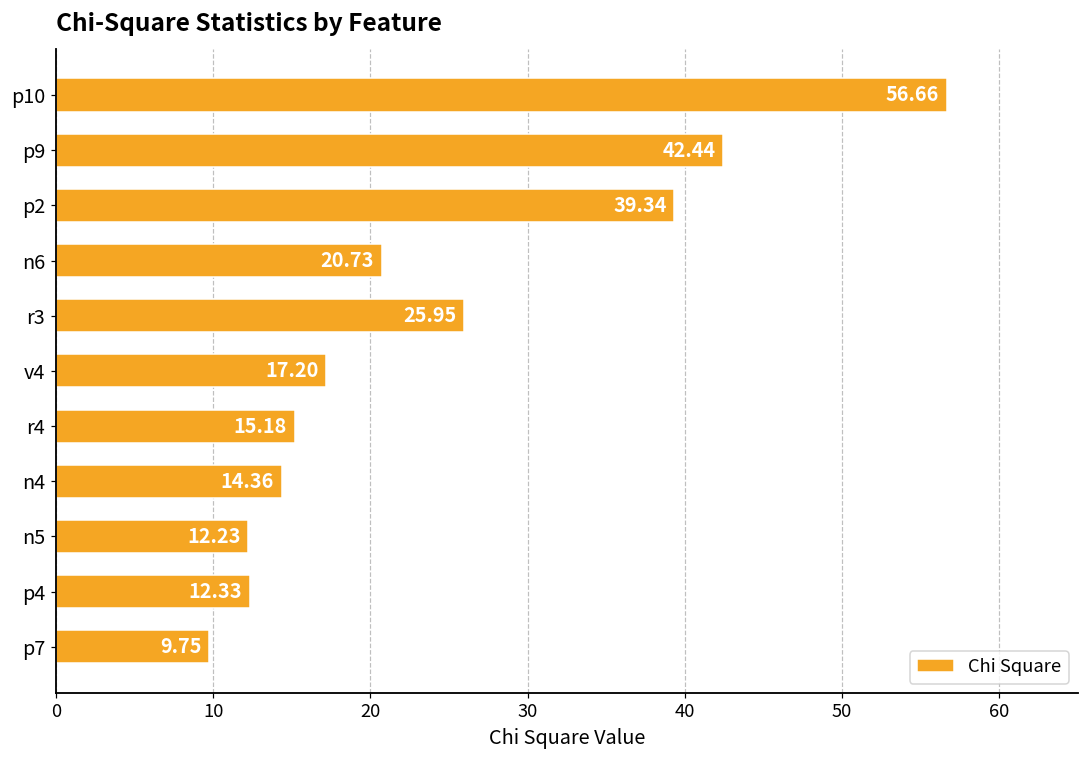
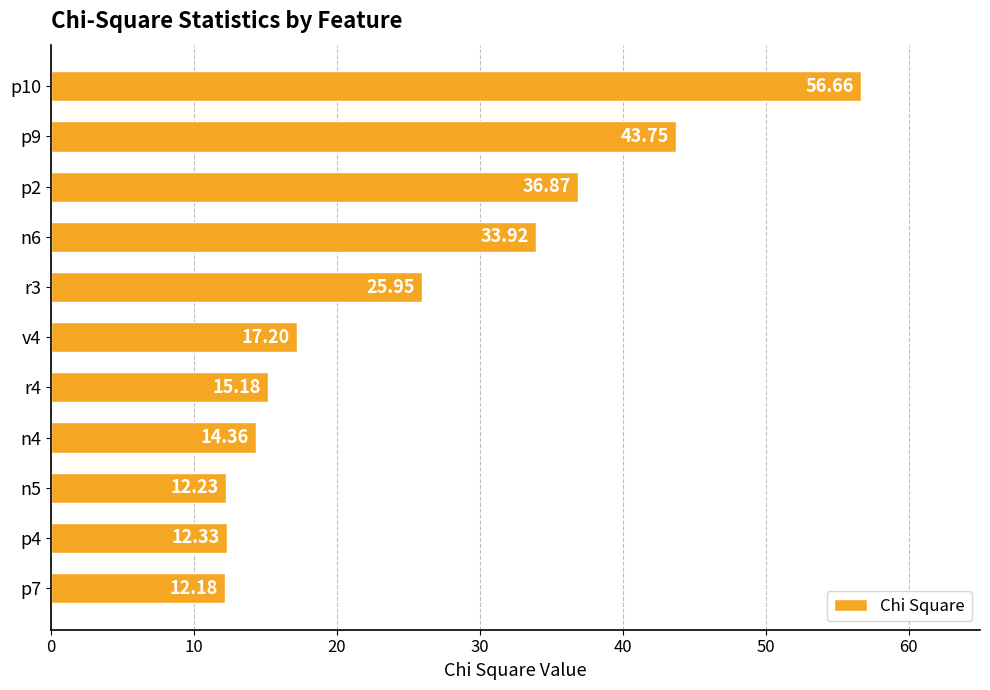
  {
    "p10": 56.66,
-   "p9": 42.44,
-   "p2": 39.34,
-   "n6": 20.73,
+   "p9": 43.75,
+   "p2": 36.87,
+   "n6": 33.92,
    "r3": 25.95,
    "v4": 17.20,
    "r4": 15.18,
    "n4": 14.36,
    "n5": 12.23,
    "p4": 12.33,
-   "p7": 9.75
+   "p7": 12.18
  }
